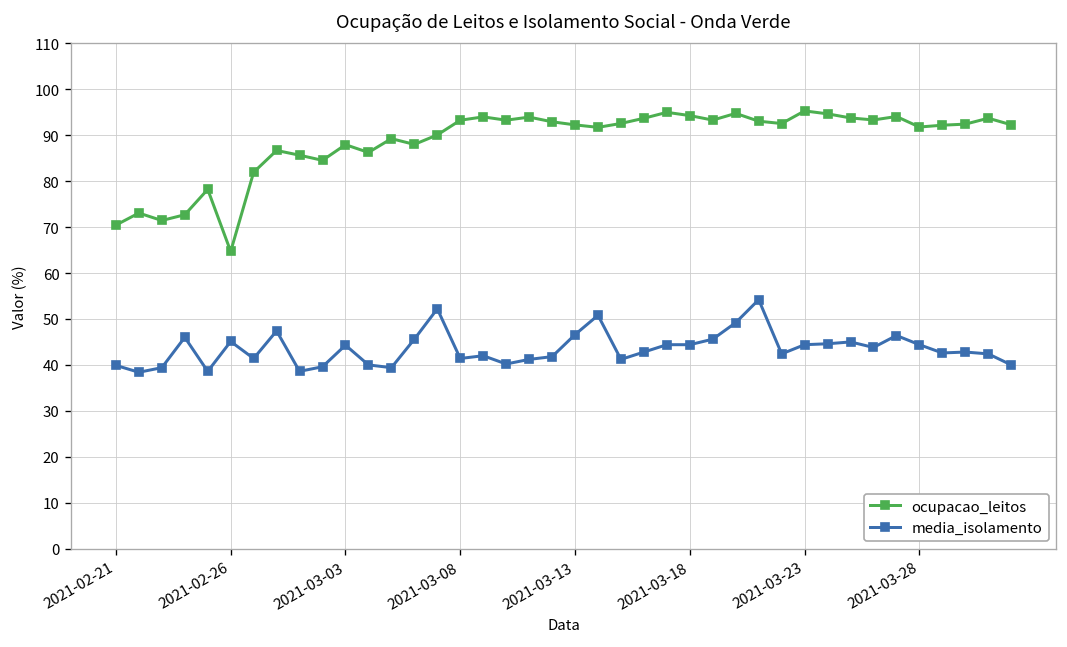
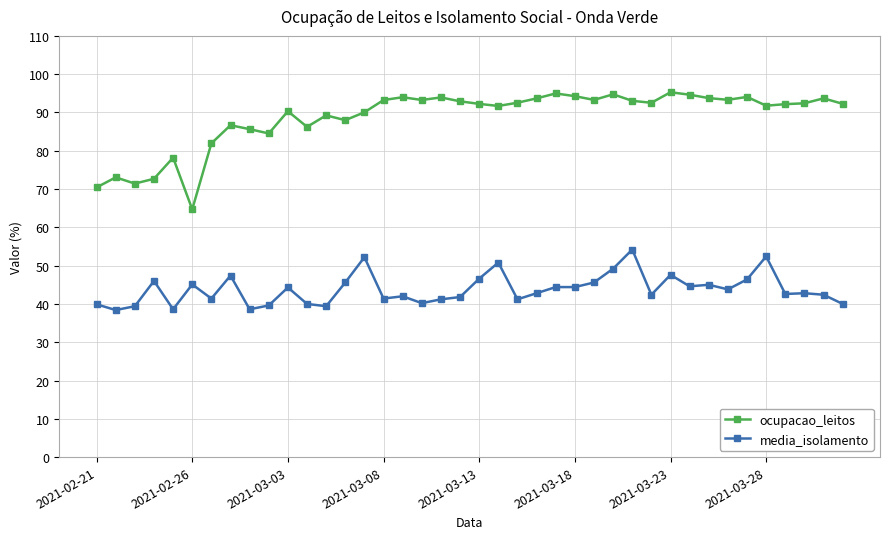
  {
    "ocupacao_leitos": {
      "2021-02-21": 70,
      "2021-02-26": 65,
-     "2021-03-03": 88,
+     "2021-03-03": 90,
      "2021-03-08": 93,
      "2021-03-13": 92,
      "2021-03-18": 94,
      "2021-03-23": 95,
      "2021-03-28": 92
    },
    "media_isolamento": {
      "2021-02-21": 40,
      "2021-02-26": 45,
      "2021-03-03": 44,
      "2021-03-08": 41,
      "2021-03-13": 47,
      "2021-03-18": 44,
-     "2021-03-23": 44,
-     "2021-03-28": 44
+     "2021-03-23": 48,
+     "2021-03-28": 52
    }
  }
